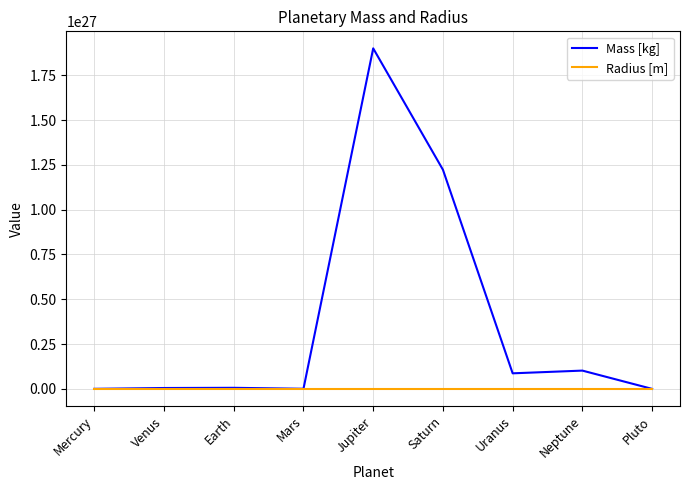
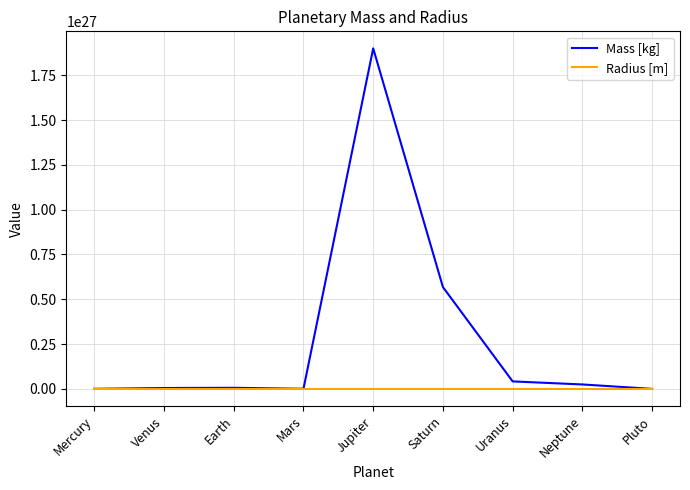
  {
    "Mass [kg]": {
      "Jupiter": 1900000000000000000000000000,
-     "Saturn": 1220000000000000000000000000,
-     "Uranus": 90000000000000000000000000,
-     "Neptune": 100000000000000000000000000
+     "Saturn": 570000000000000000000000000,
+     "Uranus": 40000000000000000000000000,
+     "Neptune": 20000000000000000000000000
    },
    "Radius [m]": {
      "Jupiter": 0,
      "Saturn": 0,
      "Uranus": 0,
      "Neptune": 0
    }
  }
